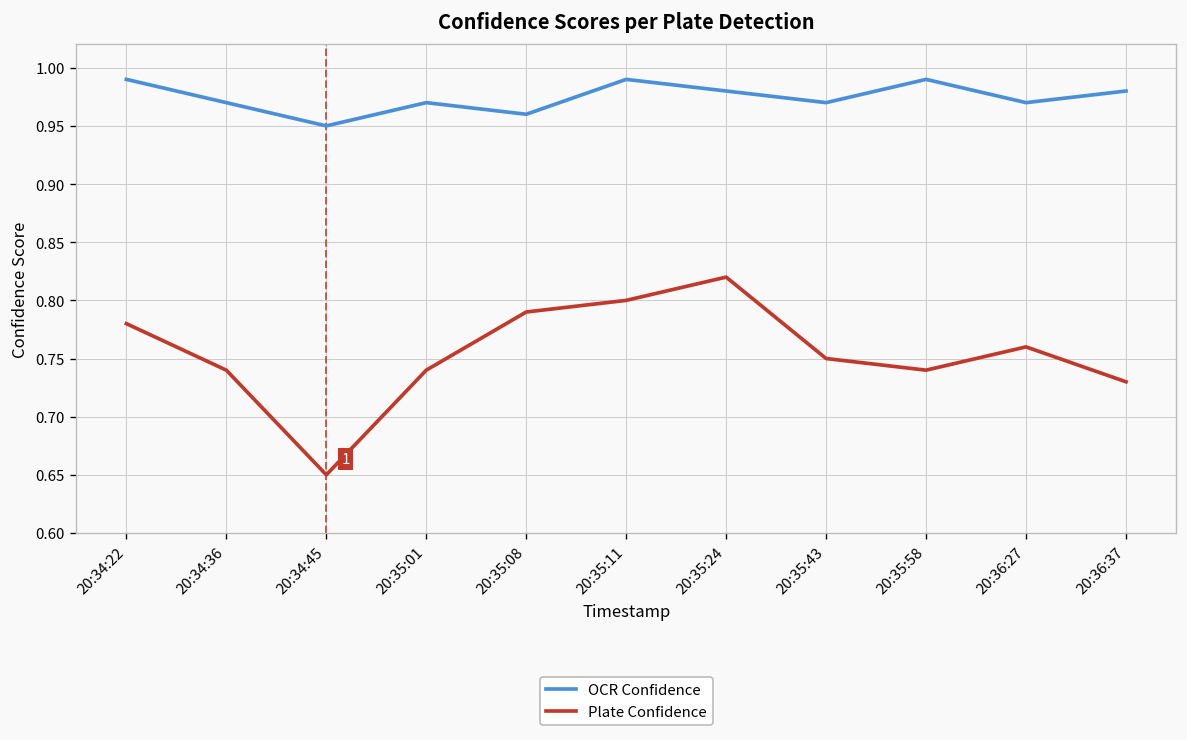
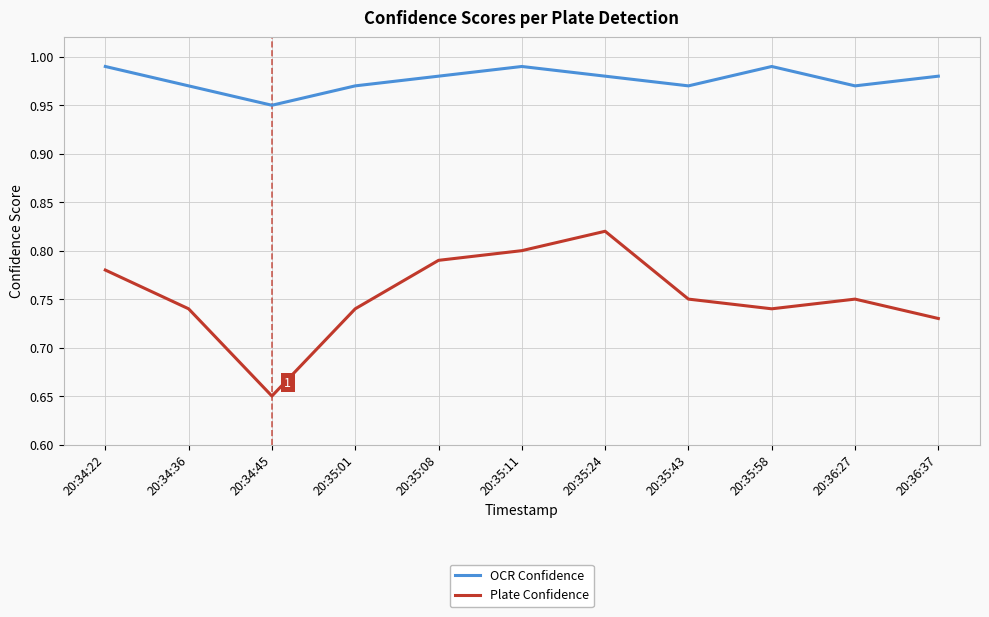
  {
    "OCR Confidence": {
      "20:34:22": 0.99,
      "20:34:36": 0.97,
      "20:34:45": 0.95,
      "20:35:01": 0.97,
-     "20:35:08": 0.96,
+     "20:35:08": 0.98,
      "20:35:11": 0.99,
      "20:35:24": 0.98,
      "20:35:43": 0.97,
      "20:35:58": 0.99,
      "20:36:27": 0.97,
      "20:36:37": 0.98
    },
    "Plate Confidence": {
      "20:34:22": 0.78,
      "20:34:36": 0.74,
      "20:35:01": 0.74,
      "20:35:08": 0.79,
      "20:35:11": 0.80,
      "20:35:24": 0.82,
      "20:35:43": 0.75,
      "20:35:58": 0.74,
-     "20:36:27": 0.76,
+     "20:36:27": 0.75,
      "20:36:37": 0.73
    }
  }
